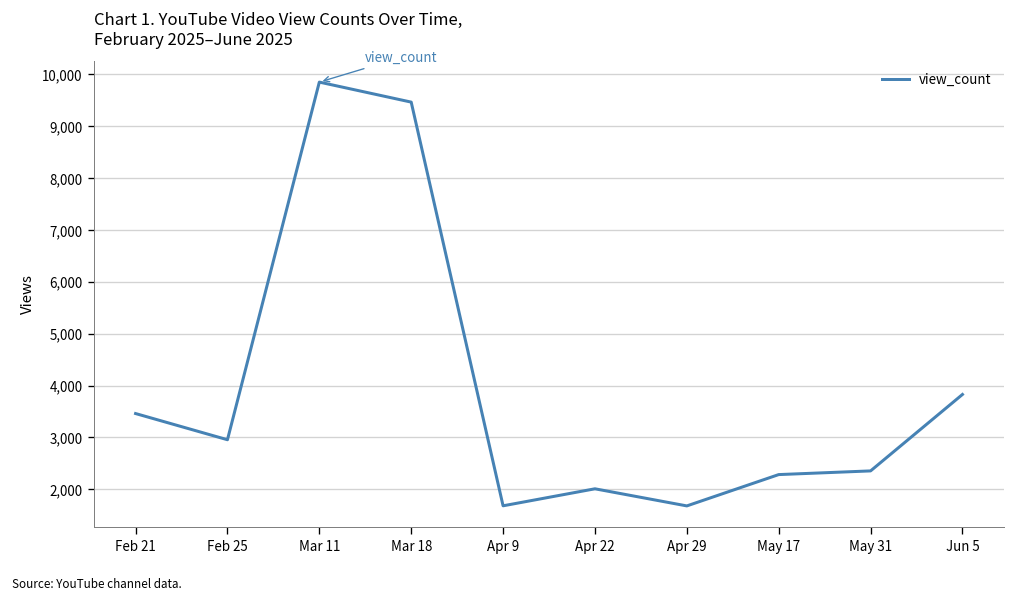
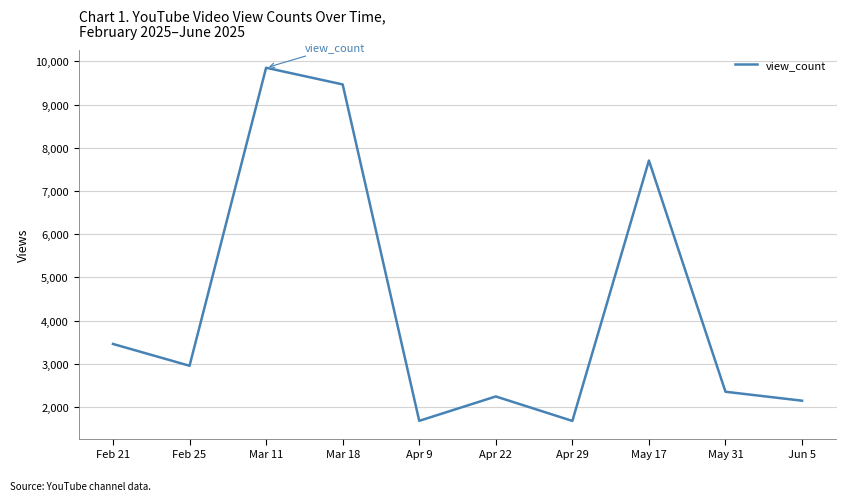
  {
    "Feb 21": "3,500",
    "Feb 25": "3,000",
    "Mar 11": "9,900",
    "Mar 18": "9,500",
    "Apr 9": "1,700",
-   "Apr 22": "2,000",
+   "Apr 22": "2,200",
    "Apr 29": "1,700",
-   "May 17": "2,300",
+   "May 17": "7,700",
    "May 31": "2,400",
-   "Jun 5": "3,800"
+   "Jun 5": "2,100"
  }
